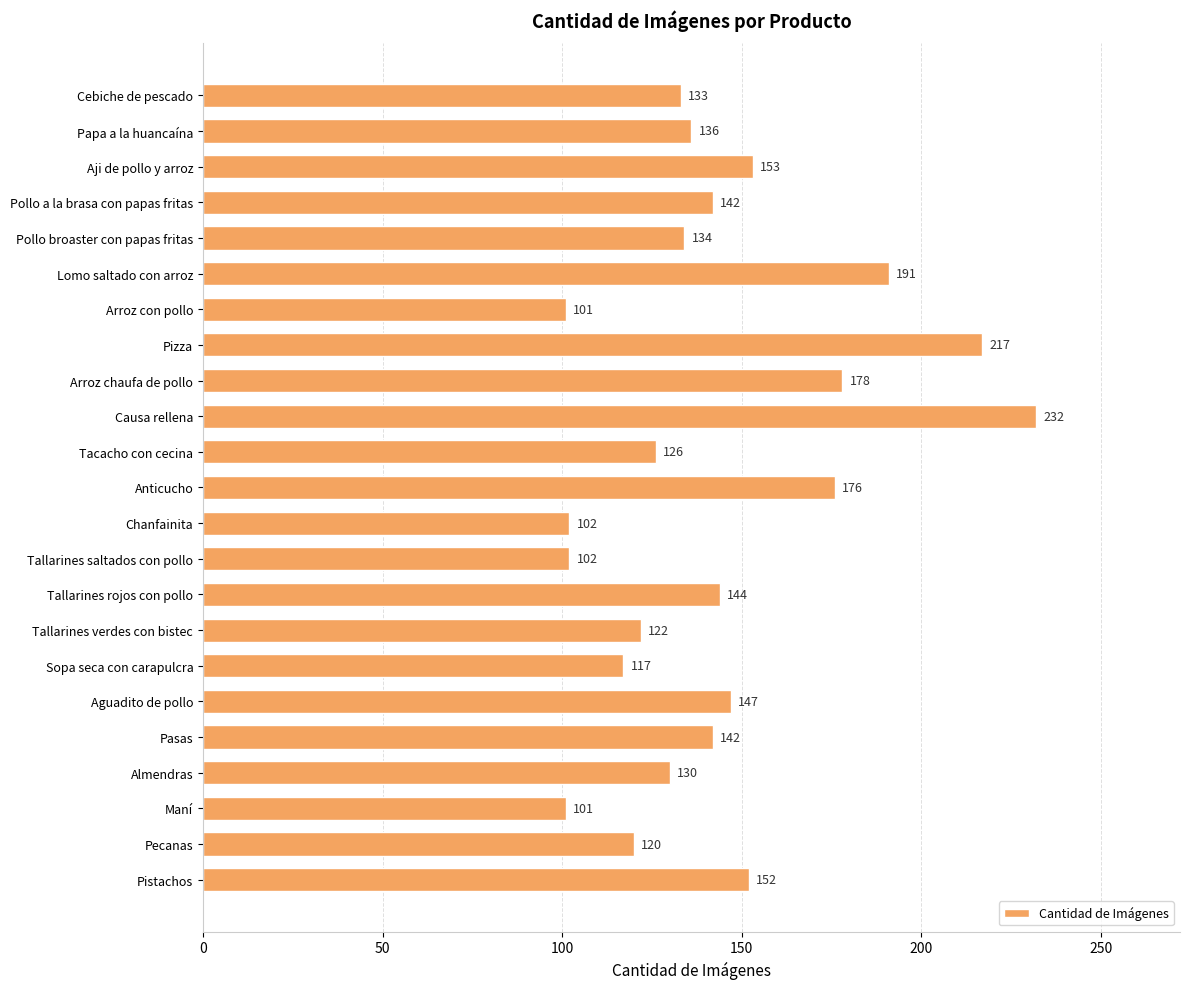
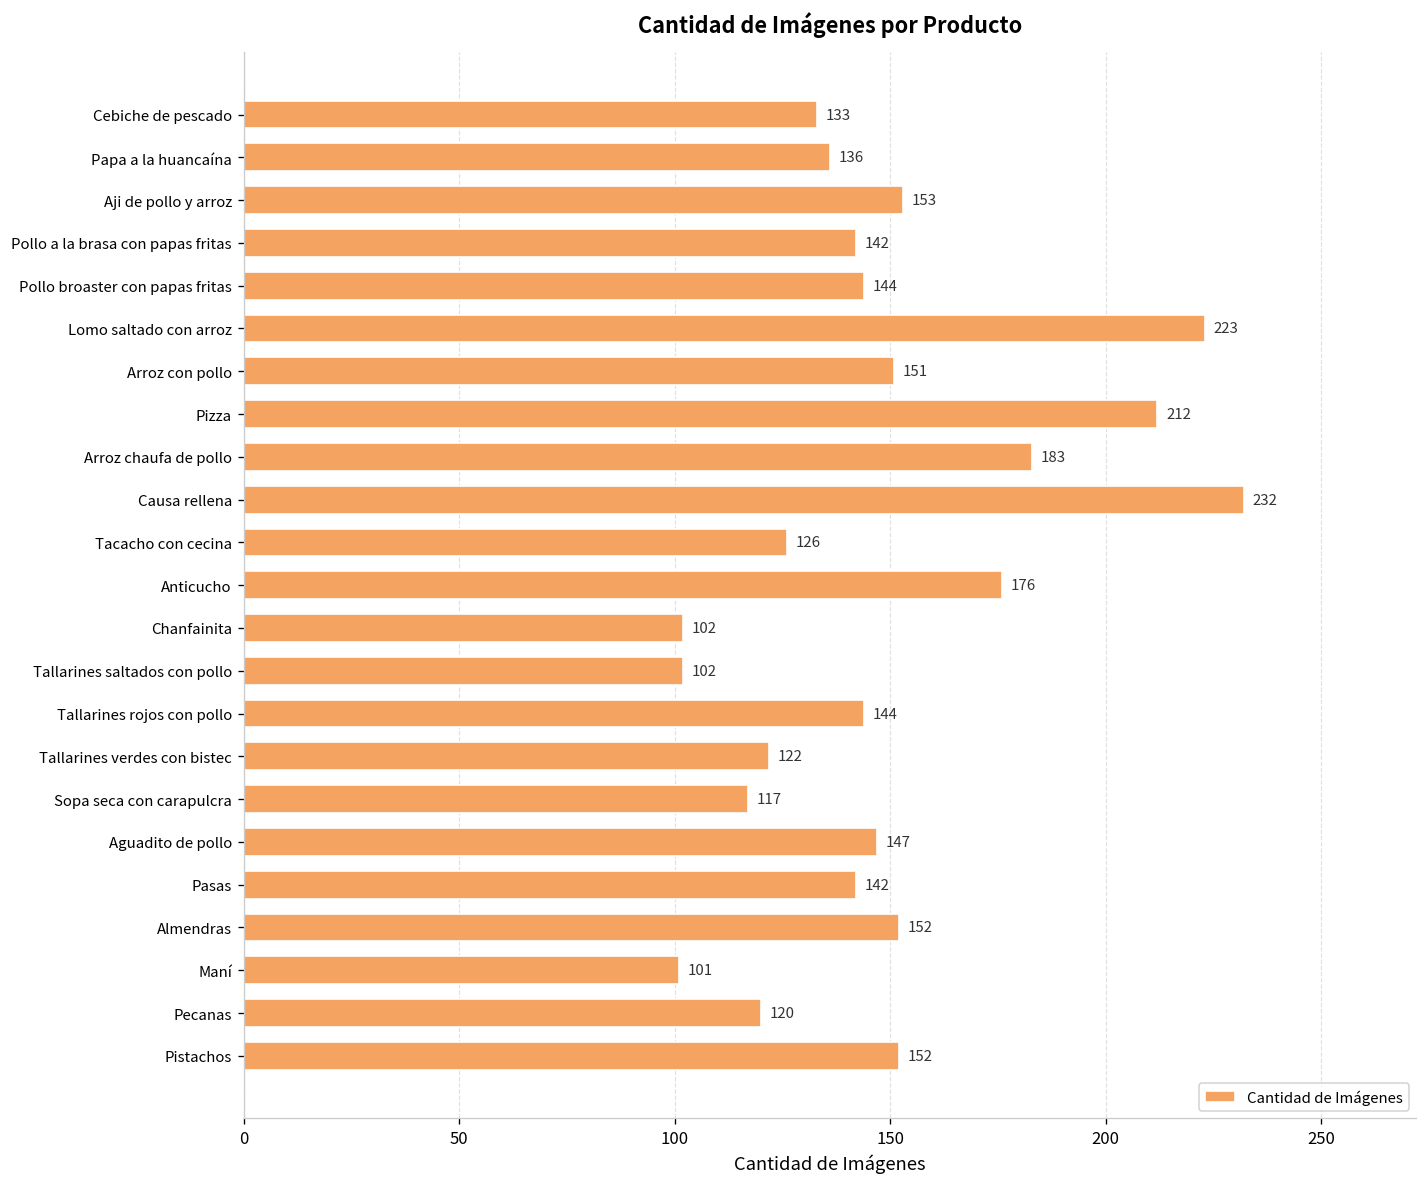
  {
    "Cebiche de pescado": 133,
    "Papa a la huancaína": 136,
    "Aji de pollo y arroz": 153,
    "Pollo a la brasa con papas fritas": 142,
-   "Pollo broaster con papas fritas": 134,
-   "Lomo saltado con arroz": 191,
-   "Arroz con pollo": 101,
-   "Pizza": 217,
-   "Arroz chaufa de pollo": 178,
+   "Pollo broaster con papas fritas": 144,
+   "Lomo saltado con arroz": 223,
+   "Arroz con pollo": 151,
+   "Pizza": 212,
+   "Arroz chaufa de pollo": 183,
    "Causa rellena": 232,
    "Tacacho con cecina": 126,
    "Anticucho": 176,
    "Chanfainita": 102,
    "Tallarines saltados con pollo": 102,
    "Tallarines rojos con pollo": 144,
    "Tallarines verdes con bistec": 122,
    "Sopa seca con carapulcra": 117,
    "Aguadito de pollo": 147,
    "Pasas": 142,
-   "Almendras": 130,
+   "Almendras": 152,
    "Maní": 101,
    "Pecanas": 120,
    "Pistachos": 152
  }
